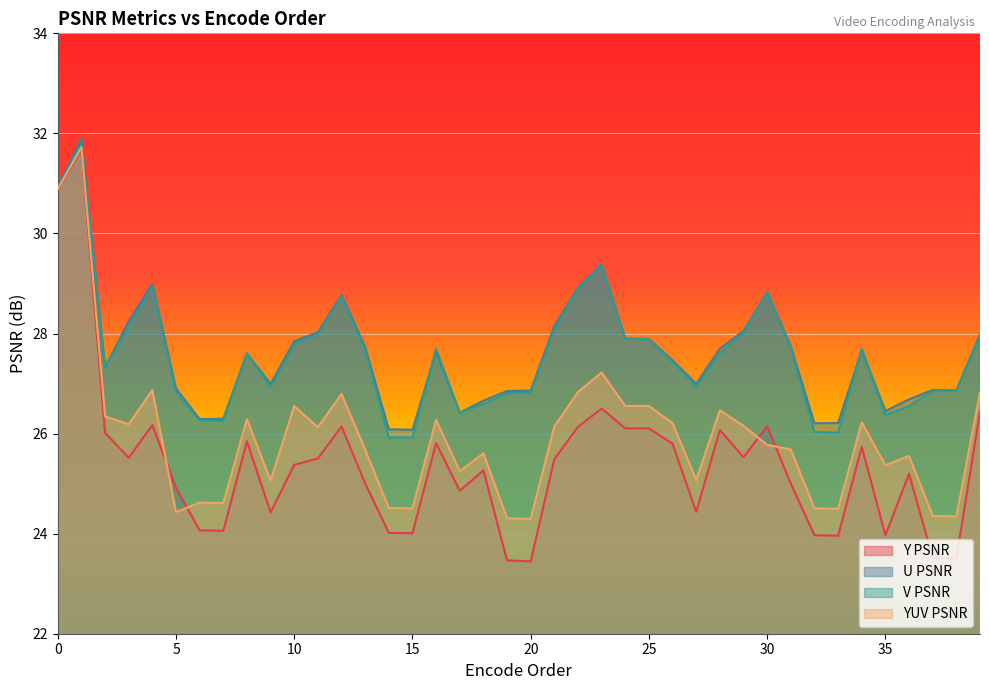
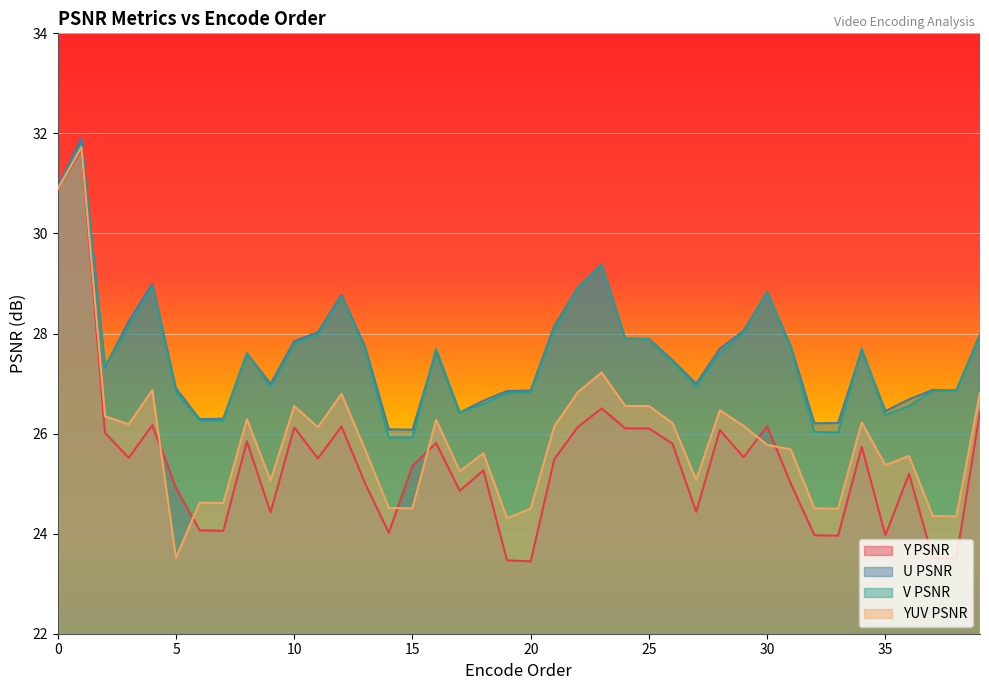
  {
    "Y PSNR": {
      "5": 24.9,
-     "10": 25.4,
-     "15": 24.0,
+     "10": 26.1,
+     "15": 25.4,
      "20": 23.4,
      "25": 26.1,
      "30": 26.1,
      "35": 24.0
    },
    "YUV PSNR": {
-     "5": 24.4,
+     "5": 23.5,
      "10": 26.6,
      "15": 24.5,
-     "20": 24.3,
+     "20": 24.5,
      "25": 26.6,
      "30": 25.8,
      "35": 25.4
    }
  }
